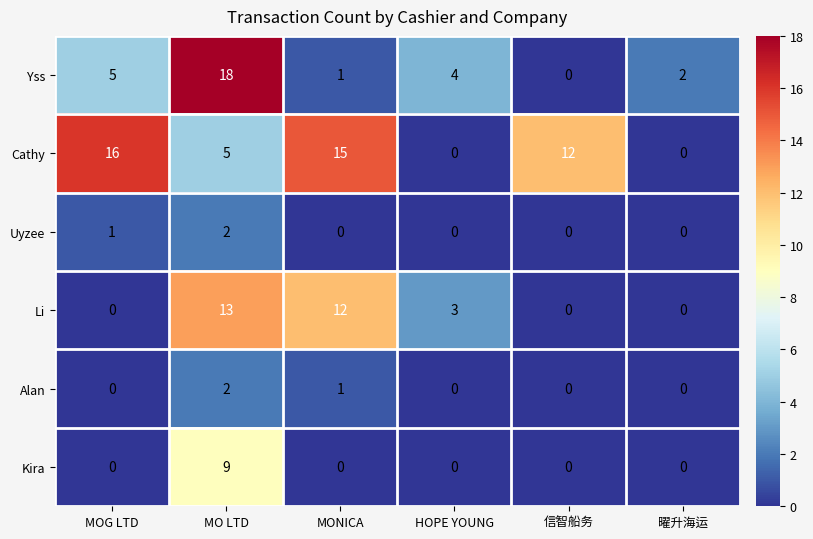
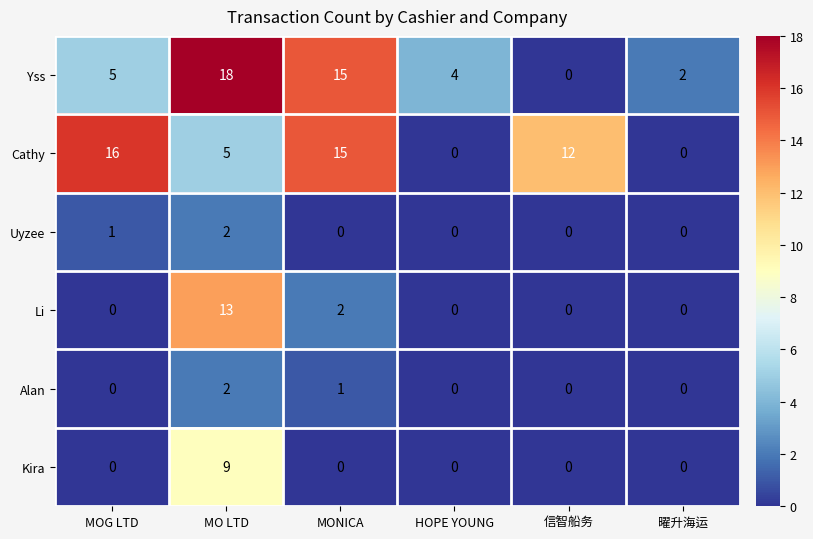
  {
    "Yss": {
      "MOG LTD": 5,
      "MO LTD": 18,
-     "MONICA": 1,
+     "MONICA": 15,
      "HOPE YOUNG": 4,
      "信智船务": 0,
      "曜升海运": 2
    },
    "Cathy": {
      "MOG LTD": 16,
      "MO LTD": 5,
      "MONICA": 15,
      "HOPE YOUNG": 0,
      "信智船务": 12,
      "曜升海运": 0
    },
    "Uyzee": {
      "MOG LTD": 1,
      "MO LTD": 2,
      "MONICA": 0,
      "HOPE YOUNG": 0,
      "信智船务": 0,
      "曜升海运": 0
    },
    "Li": {
      "MOG LTD": 0,
      "MO LTD": 13,
-     "MONICA": 12,
-     "HOPE YOUNG": 3,
+     "MONICA": 2,
+     "HOPE YOUNG": 0,
      "信智船务": 0,
      "曜升海运": 0
    },
    "Alan": {
      "MOG LTD": 0,
      "MO LTD": 2,
      "MONICA": 1,
      "HOPE YOUNG": 0,
      "信智船务": 0,
      "曜升海运": 0
    },
    "Kira": {
      "MOG LTD": 0,
      "MO LTD": 9,
      "MONICA": 0,
      "HOPE YOUNG": 0,
      "信智船务": 0,
      "曜升海运": 0
    }
  }
